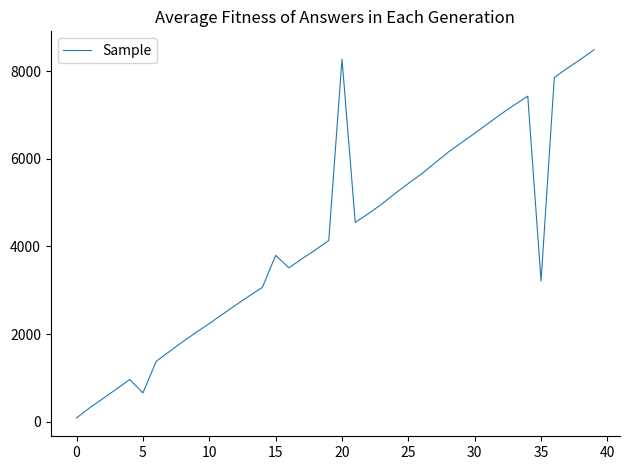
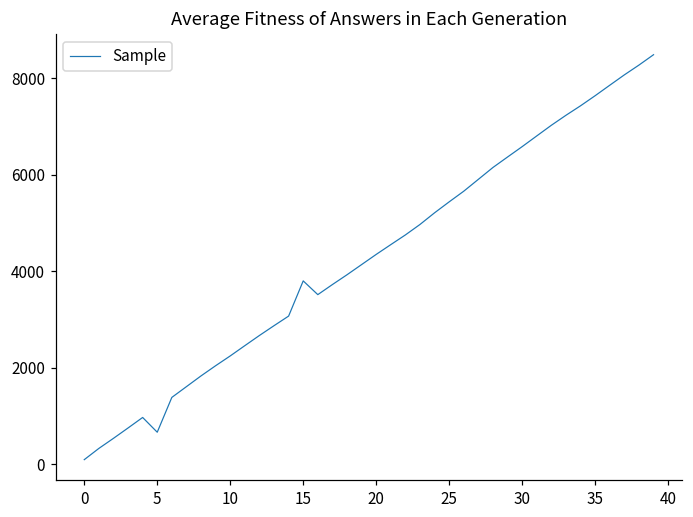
  {
    "0": 100,
    "5": 700,
    "10": 2200,
    "15": 3800,
-   "20": 8300,
+   "20": 4300,
    "25": 5400,
    "30": 6600,
-   "35": 3200
+   "35": 7600
  }
